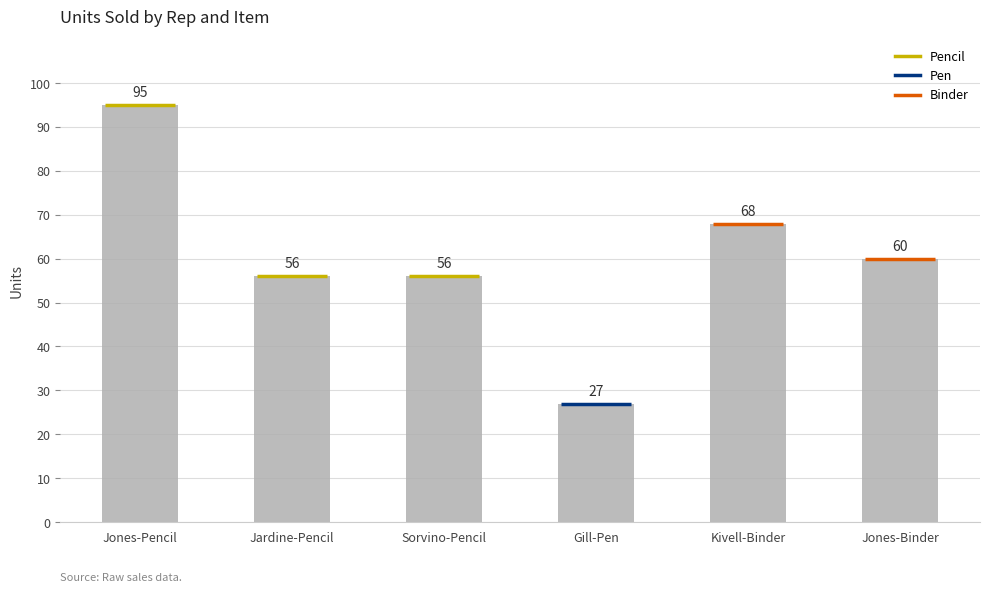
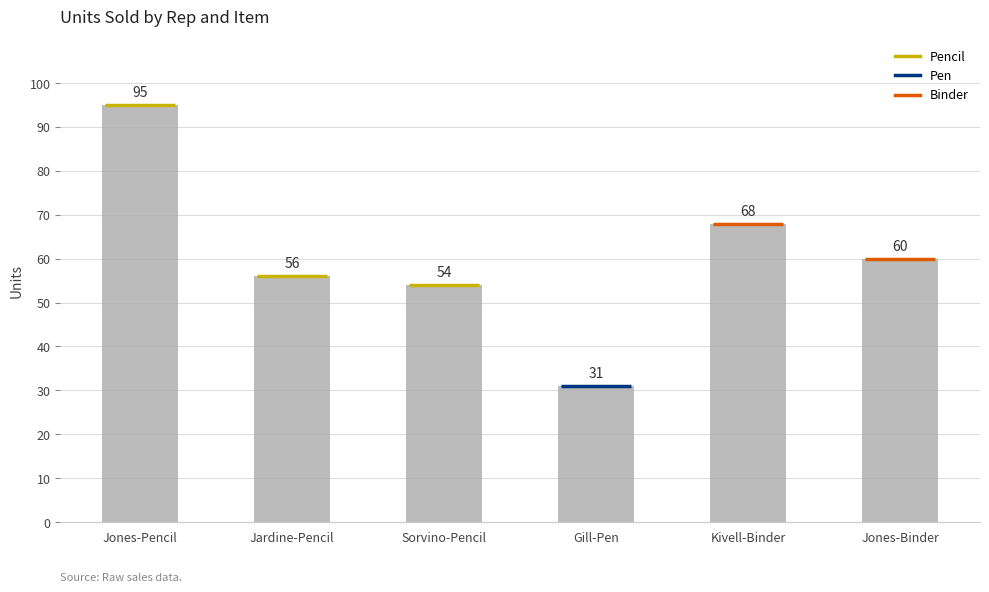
  {
    "Jones-Pencil": 95,
    "Jardine-Pencil": 56,
-   "Sorvino-Pencil": 56,
-   "Gill-Pen": 27,
+   "Sorvino-Pencil": 54,
+   "Gill-Pen": 31,
    "Kivell-Binder": 68,
    "Jones-Binder": 60
  }
